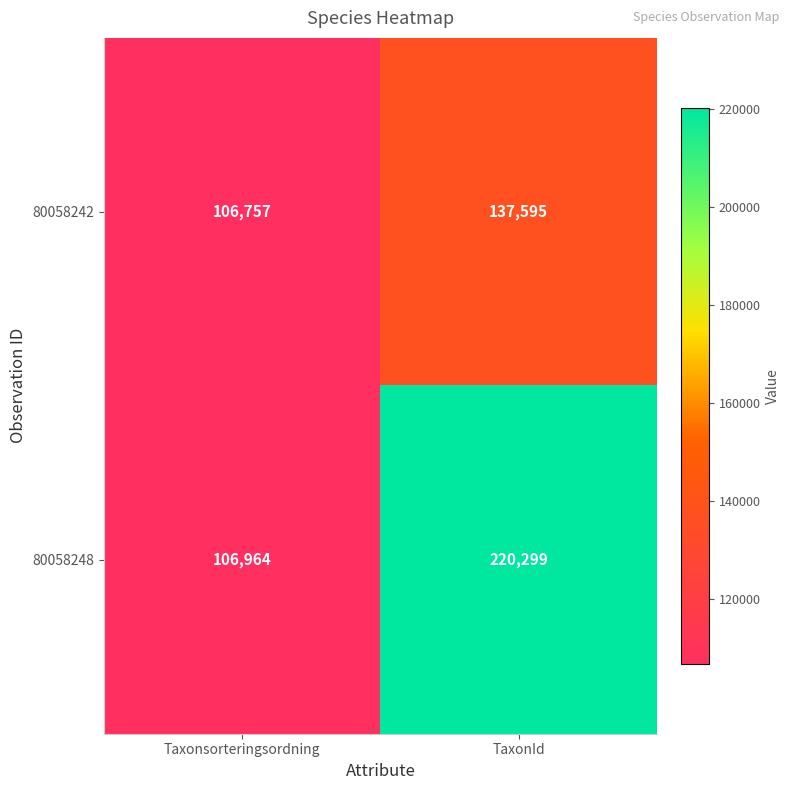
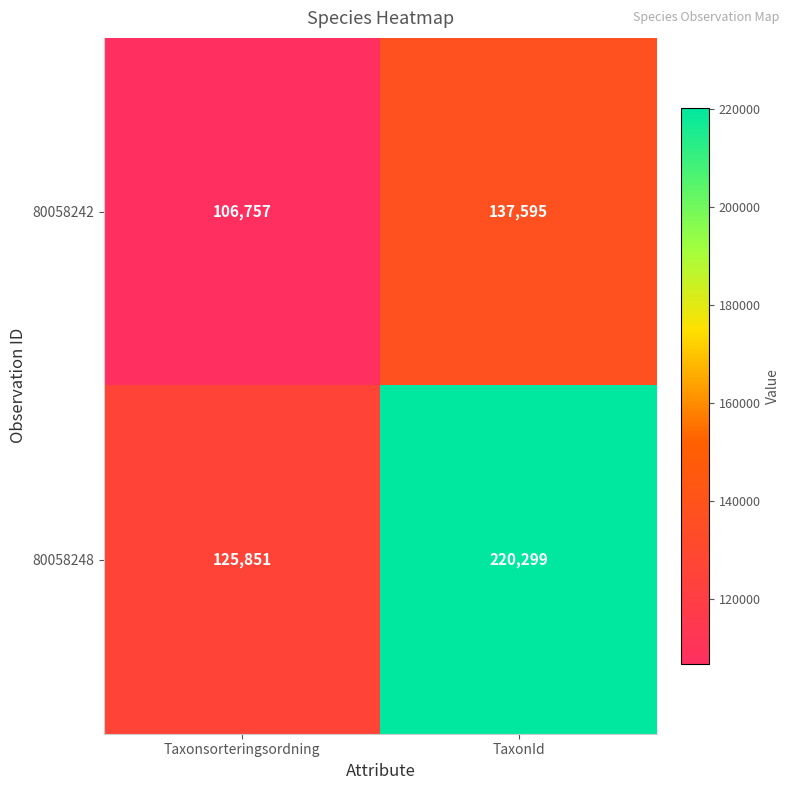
  {
    "80058242": {
      "Taxonsorteringsordning": "106,757",
      "TaxonId": "137,595"
    },
    "80058248": {
-     "Taxonsorteringsordning": "106,964",
+     "Taxonsorteringsordning": "125,851",
      "TaxonId": "220,299"
    }
  }
